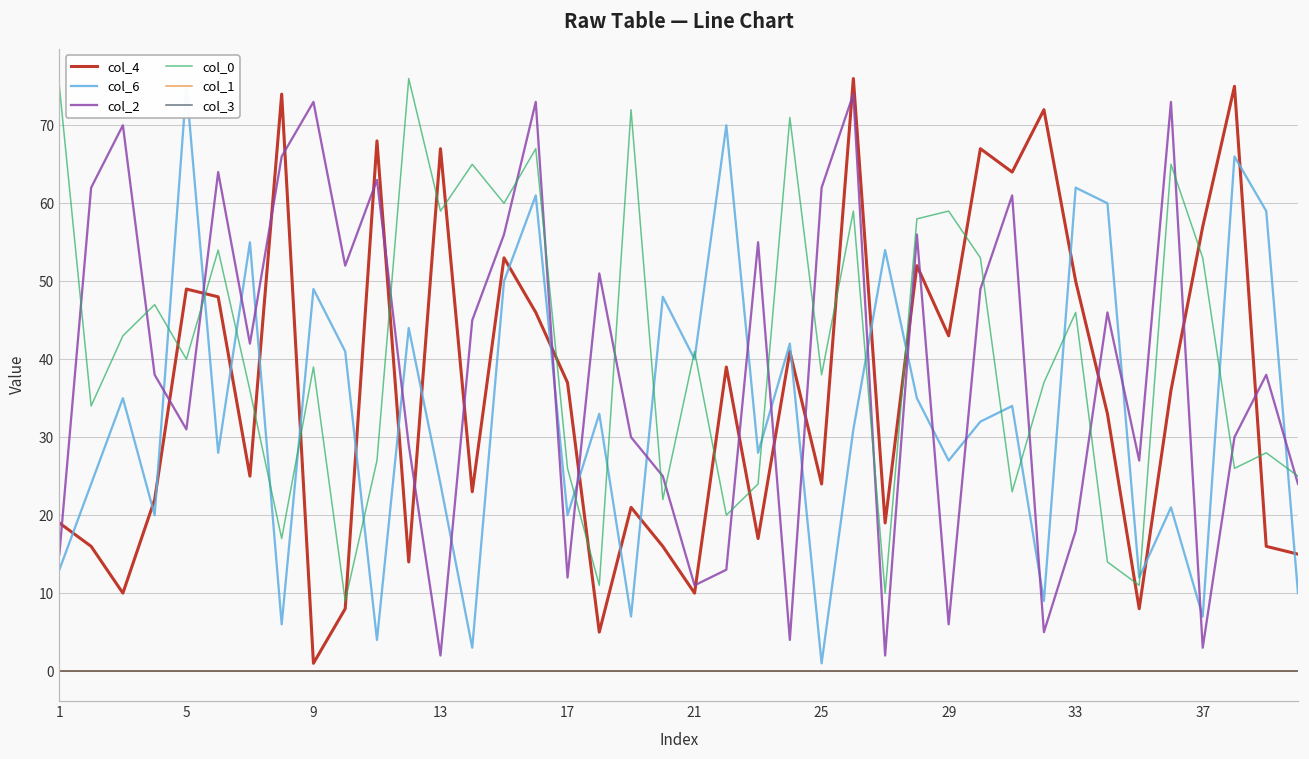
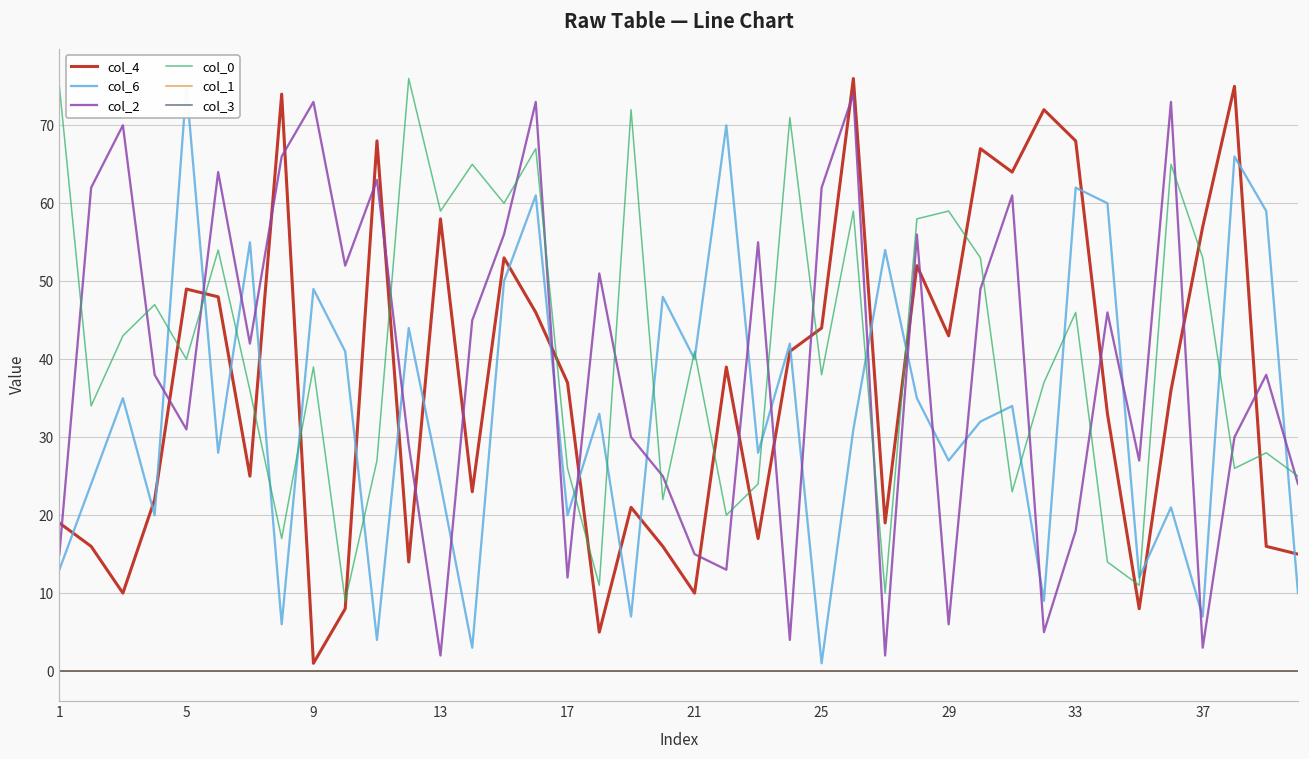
  {
    "col_4": {
      "1": 19,
      "5": 49,
      "9": 1,
-     "13": 67,
+     "13": 58,
      "17": 37,
      "21": 10,
-     "25": 24,
+     "25": 44,
      "29": 43,
-     "33": 50,
+     "33": 68,
      "37": 57
    },
    "col_6": {
      "1": 13,
      "9": 49,
      "13": 24,
      "17": 20,
      "21": 40,
      "25": 1,
      "29": 27,
      "33": 62,
      "37": 7
    },
    "col_2": {
      "1": 15,
      "5": 31,
      "9": 73,
      "13": 2,
      "17": 12,
-     "21": 11,
+     "21": 15,
      "25": 62,
      "29": 6,
      "33": 18,
      "37": 3
    },
    "col_0": {
      "1": 75,
      "5": 40,
      "9": 39,
      "13": 59,
      "17": 26,
      "21": 41,
      "25": 38,
      "29": 59,
      "33": 46,
      "37": 53
    },
    "col_3": {
      "1": 0,
      "5": 0,
      "9": 0,
      "13": 0,
      "17": 0,
      "21": 0,
      "25": 0,
      "29": 0,
      "33": 0,
      "37": 0
    }
  }
